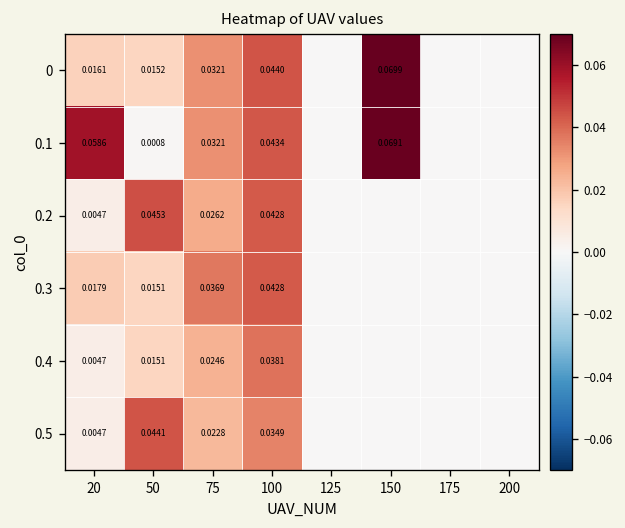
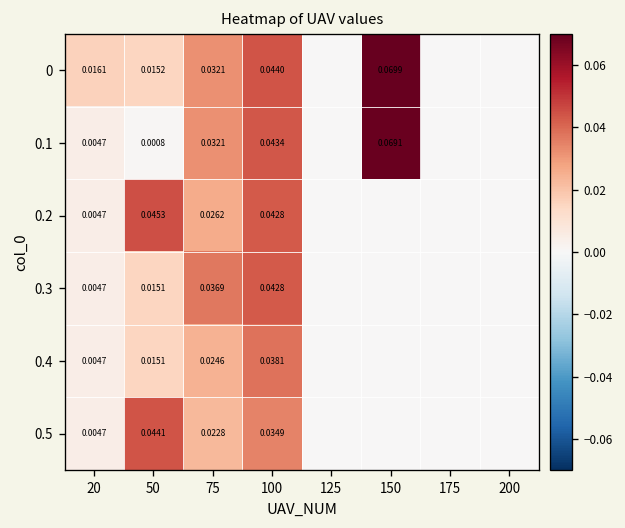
  {
    "0": {
      "20": 0.0161,
      "50": 0.0152,
      "75": 0.0321,
      "100": 0.0440,
      "150": 0.0699
    },
    "0.1": {
-     "20": 0.0586,
+     "20": 0.0047,
      "50": 0.0008,
      "75": 0.0321,
      "100": 0.0434,
      "150": 0.0691
    },
    "0.2": {
      "20": 0.0047,
      "50": 0.0453,
      "75": 0.0262,
      "100": 0.0428
    },
    "0.3": {
-     "20": 0.0179,
+     "20": 0.0047,
      "50": 0.0151,
      "75": 0.0369,
      "100": 0.0428
    },
    "0.4": {
      "20": 0.0047,
      "50": 0.0151,
      "75": 0.0246,
      "100": 0.0381
    },
    "0.5": {
      "20": 0.0047,
      "50": 0.0441,
      "75": 0.0228,
      "100": 0.0349
    }
  }
